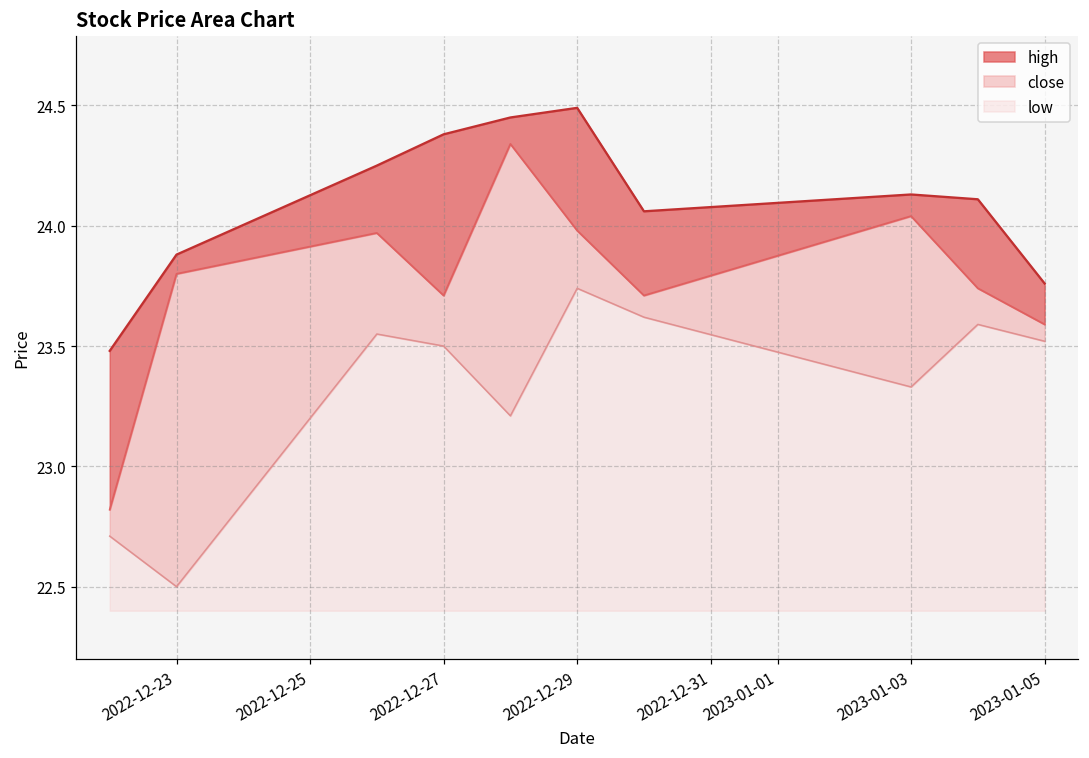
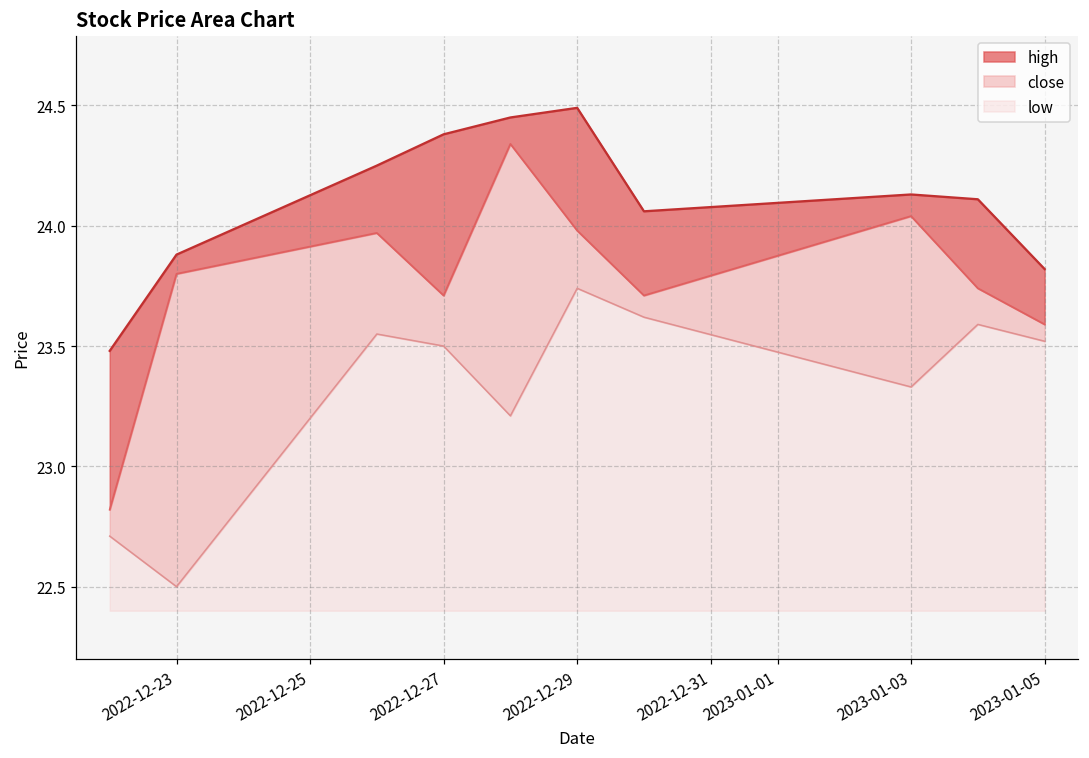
  {
    "high": {
      "2022-12-23": 23.88,
      "2022-12-27": 24.38,
      "2022-12-29": 24.49,
      "2023-01-03": 24.13,
-     "2023-01-05": 23.76
+     "2023-01-05": 23.82
    }
  }
